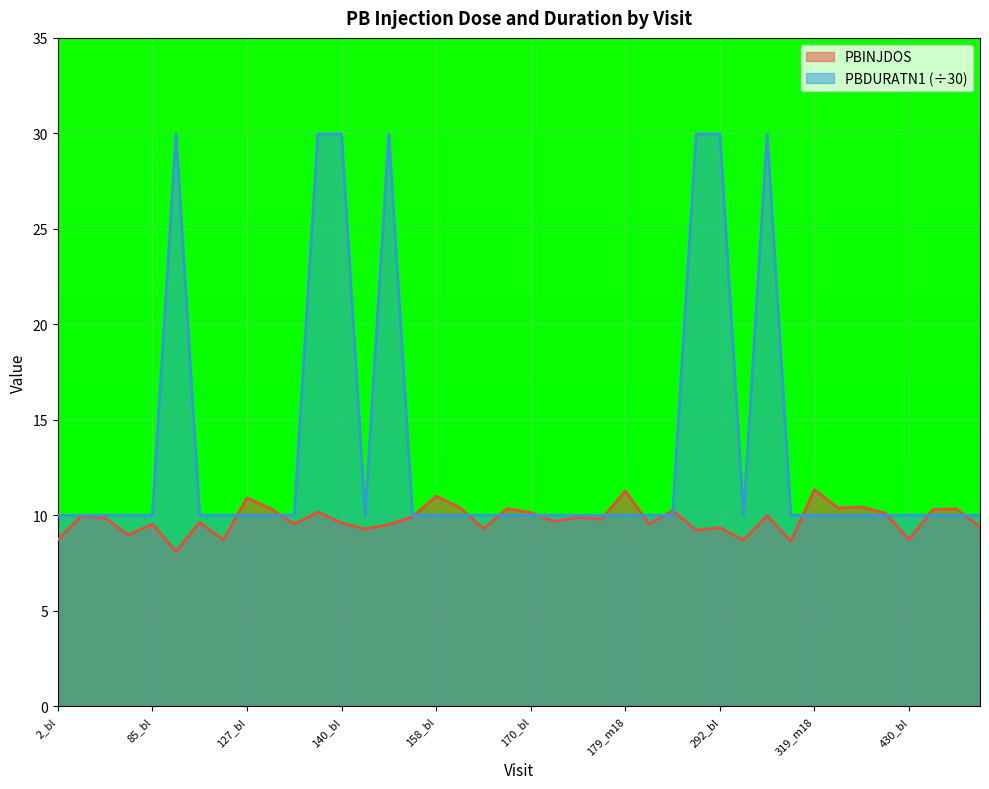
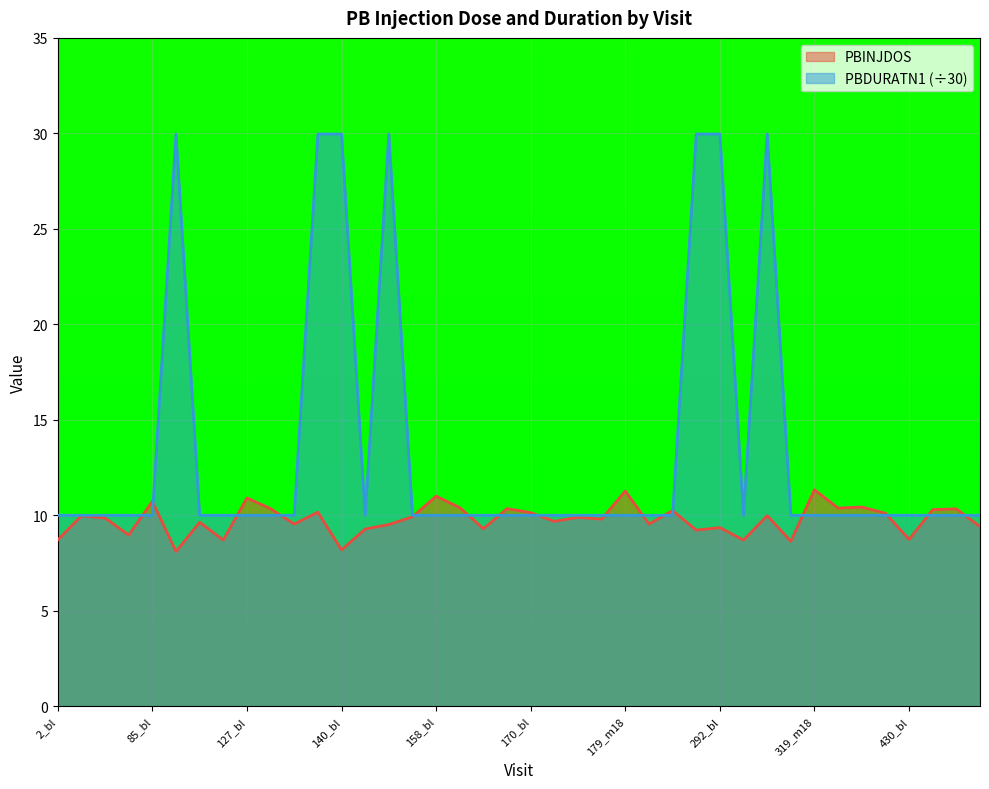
  {
    "PBINJDOS": {
      "2_bl": 8.7,
-     "85_bl": 9.5,
+     "85_bl": 10.7,
      "127_bl": 10.9,
-     "140_bl": 9.6,
+     "140_bl": 8.2,
      "158_bl": 11.0,
      "170_bl": 10.1,
      "179_m18": 11.3,
      "292_bl": 9.4,
      "319_m18": 11.3,
      "430_bl": 8.7
    },
    "PBDURATN1 (÷30)": {
      "2_bl": 10.0,
      "85_bl": 10.0,
      "127_bl": 10.0,
      "140_bl": 30.0,
      "158_bl": 10.0,
      "170_bl": 10.0,
      "179_m18": 10.0,
      "292_bl": 30.0,
      "319_m18": 10.0,
      "430_bl": 10.0
    }
  }
